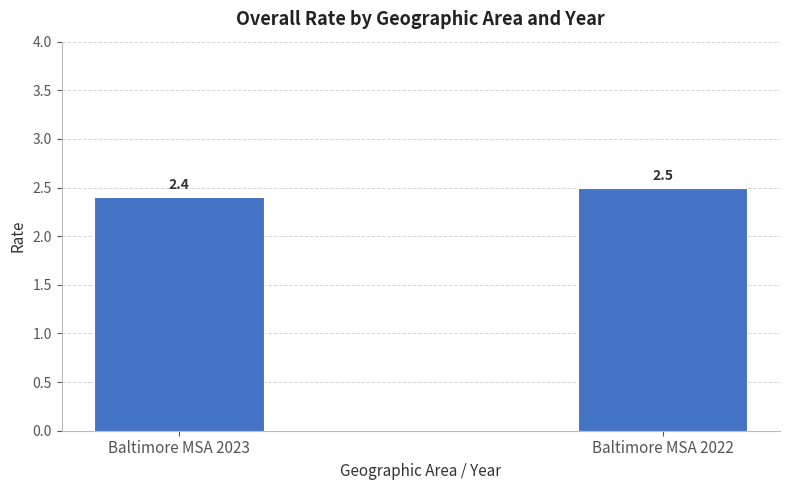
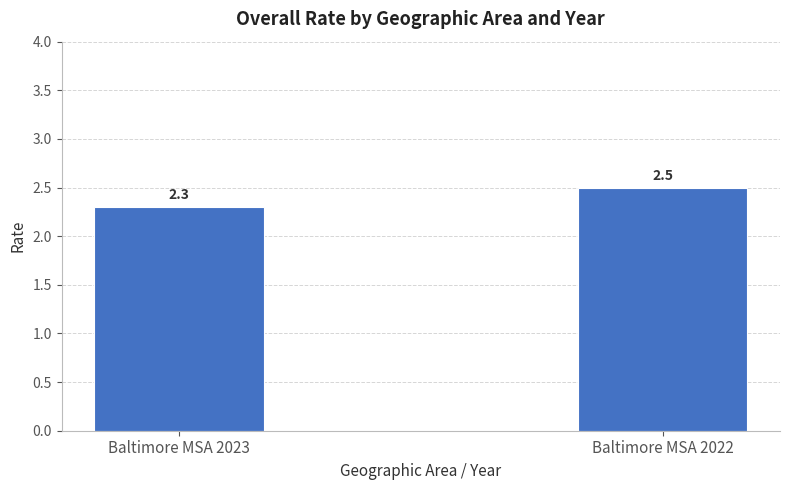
  {
-   "Baltimore MSA 2023": 2.4,
+   "Baltimore MSA 2023": 2.3,
    "Baltimore MSA 2022": 2.5
  }
